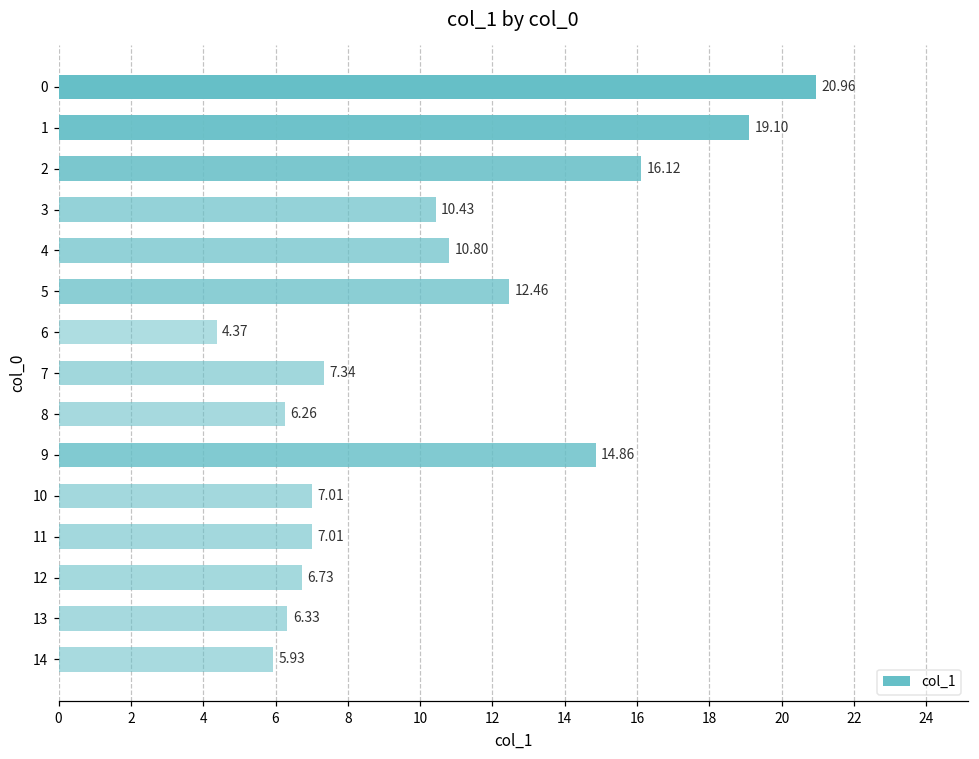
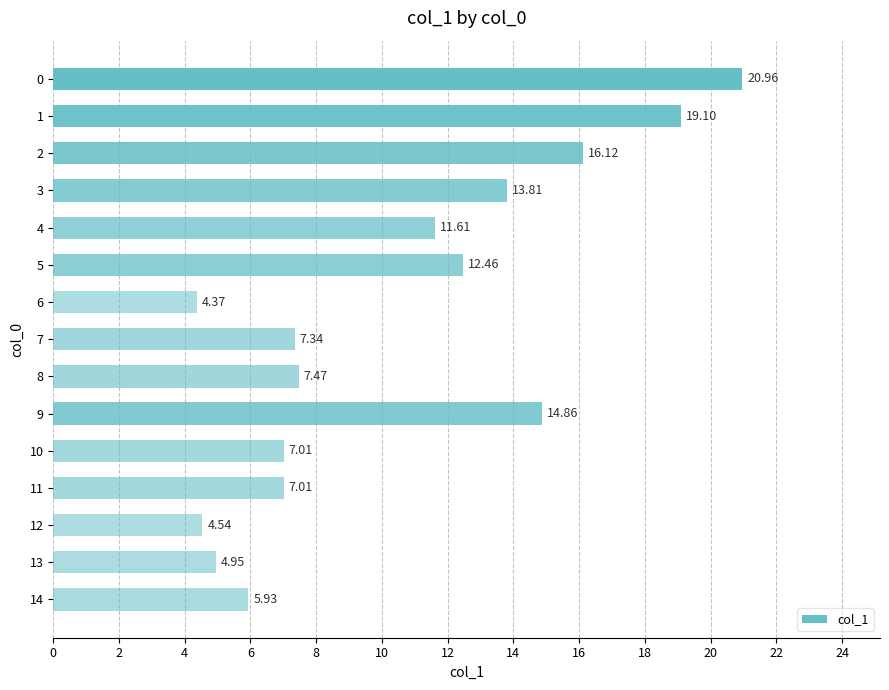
  {
    "0": 20.96,
    "1": 19.10,
    "2": 16.12,
-   "3": 10.43,
-   "4": 10.80,
+   "3": 13.81,
+   "4": 11.61,
    "5": 12.46,
    "6": 4.37,
    "7": 7.34,
-   "8": 6.26,
+   "8": 7.47,
    "9": 14.86,
    "10": 7.01,
    "11": 7.01,
-   "12": 6.73,
-   "13": 6.33,
+   "12": 4.54,
+   "13": 4.95,
    "14": 5.93
  }
